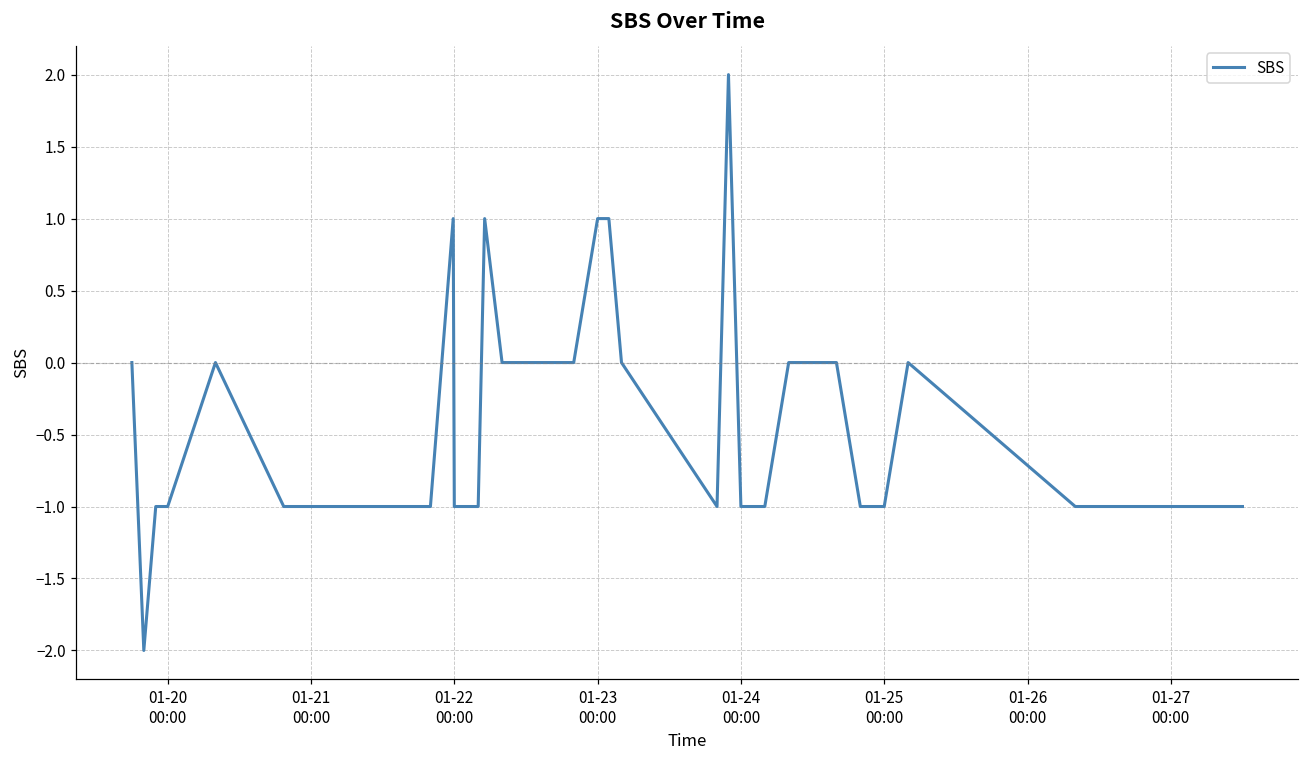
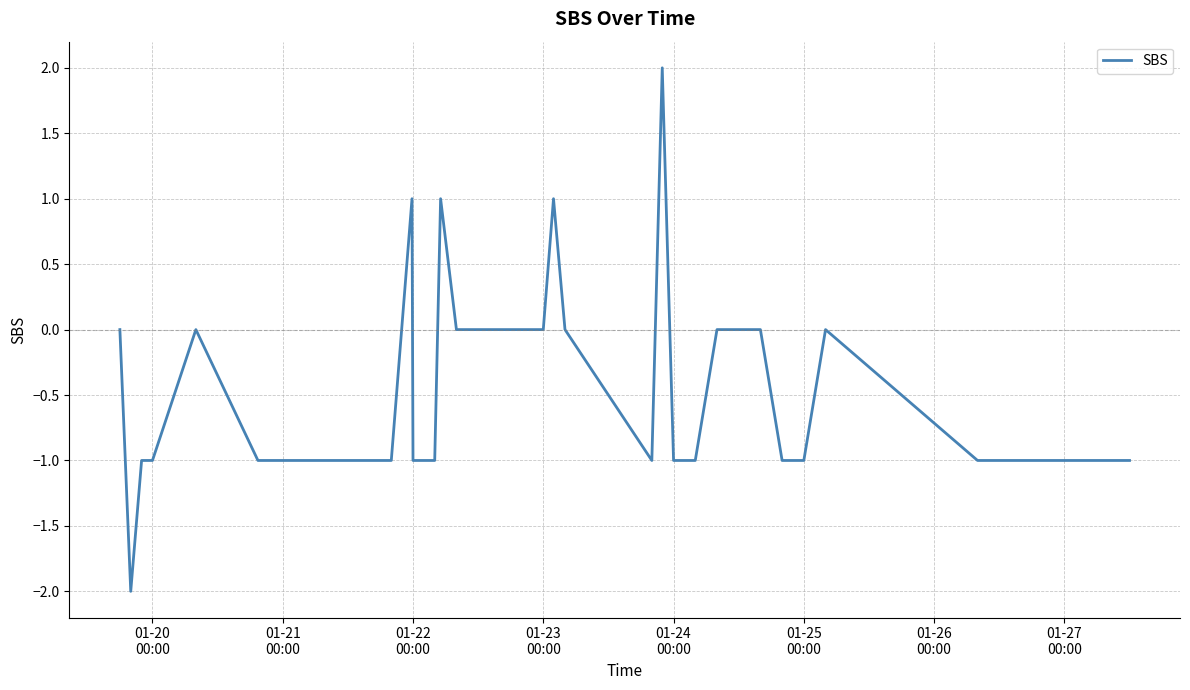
  {
    "01-20 00:00": -1,
    "01-21 00:00": -1,
    "01-22 00:00": -1,
-   "01-23 00:00": 1,
+   "01-23 00:00": 0,
    "01-24 00:00": -1,
    "01-25 00:00": -1,
    "01-27 00:00": -1
  }
